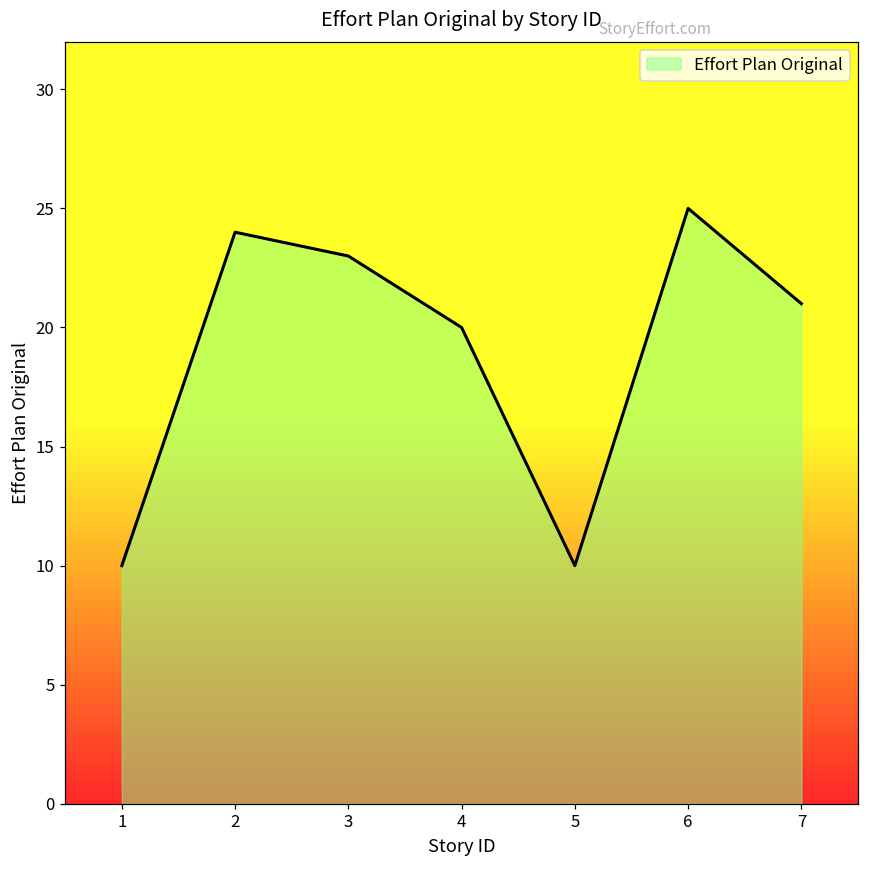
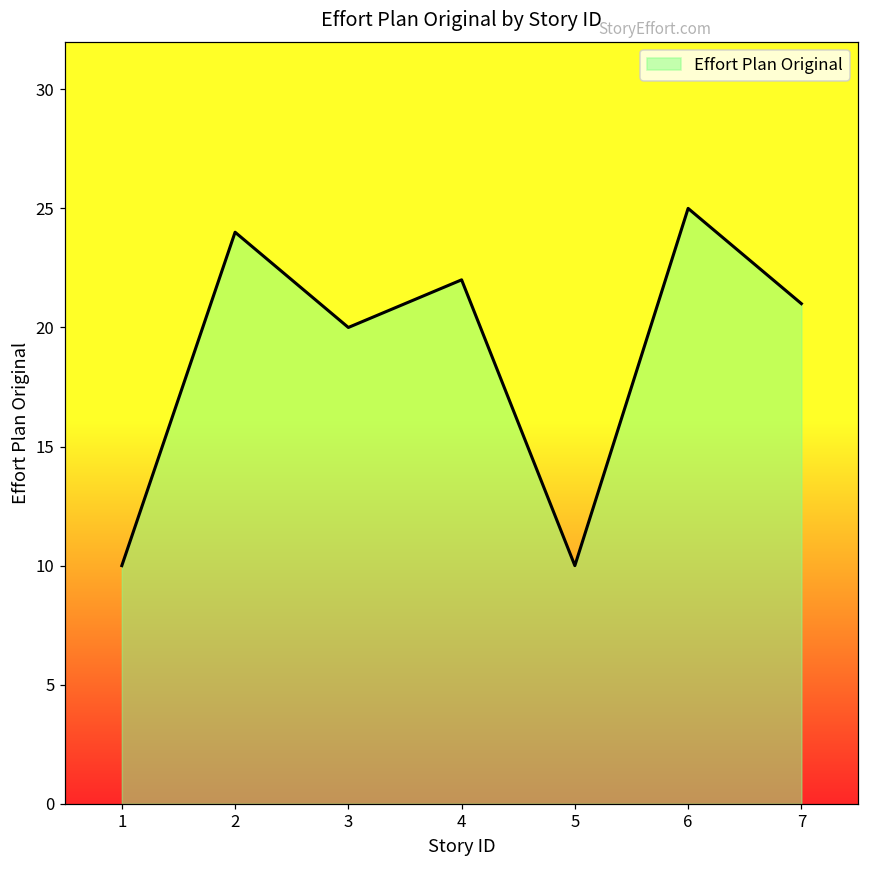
  {
    "1": 10,
    "2": 24,
-   "3": 23,
-   "4": 20,
+   "3": 20,
+   "4": 22,
    "5": 10,
    "6": 25,
    "7": 21
  }
